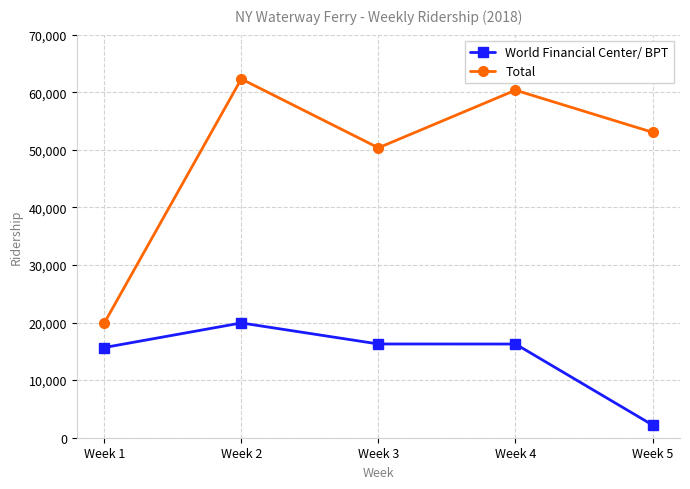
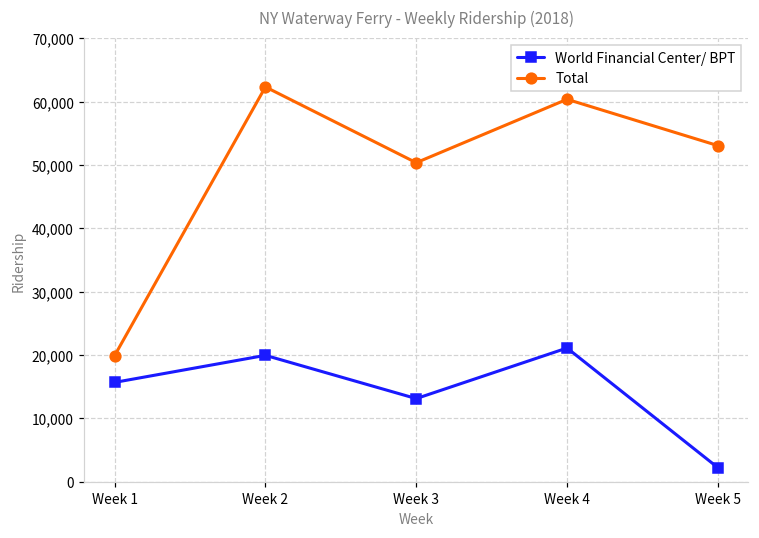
  {
    "World Financial Center/ BPT": {
      "Week 1": "16,000",
      "Week 2": "20,000",
-     "Week 3": "16,000",
-     "Week 4": "16,000",
+     "Week 3": "13,000",
+     "Week 4": "21,000",
      "Week 5": "2,000"
    },
    "Total": {
      "Week 1": "20,000",
      "Week 2": "62,000",
      "Week 3": "50,000",
      "Week 4": "60,000",
      "Week 5": "53,000"
    }
  }
